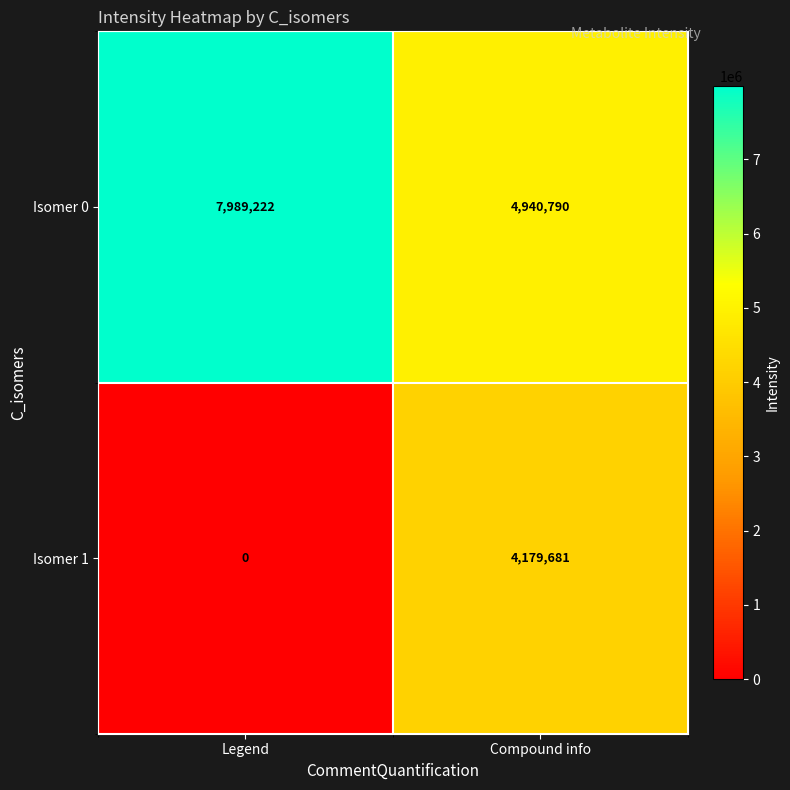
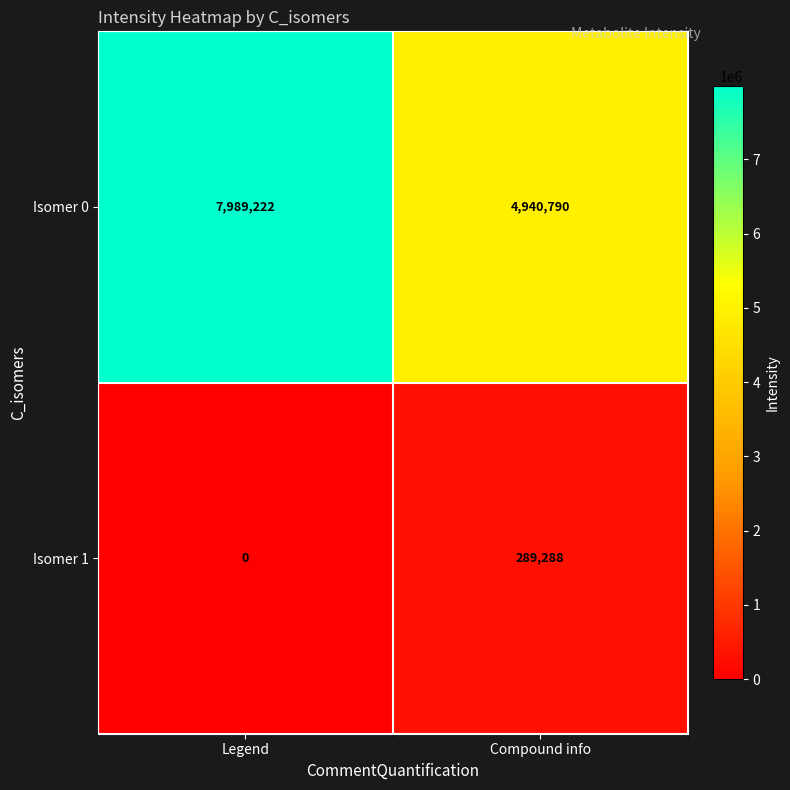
  {
    "Isomer 0": {
      "Legend": "7,989,222",
      "Compound info": "4,940,790"
    },
    "Isomer 1": {
      "Legend": "0",
-     "Compound info": "4,179,681"
+     "Compound info": "289,288"
    }
  }
